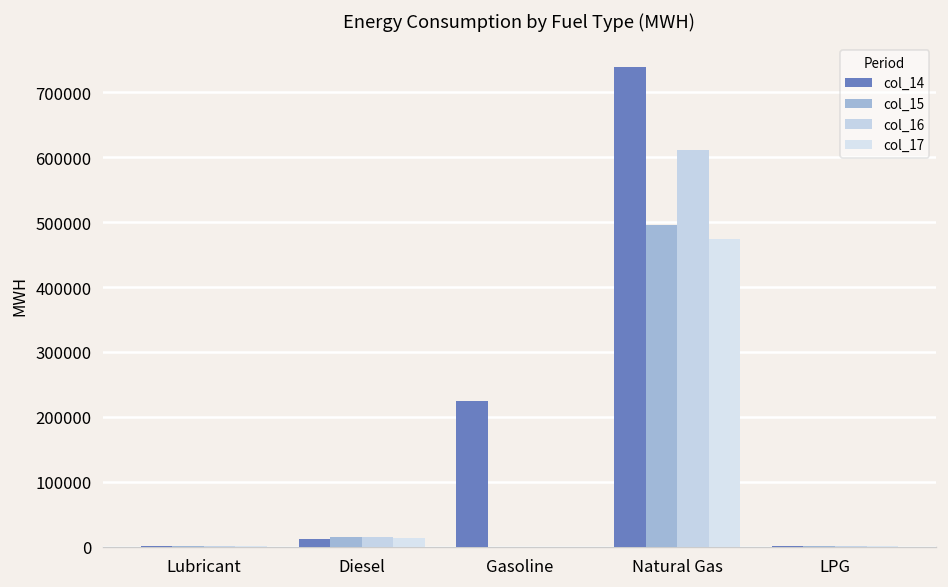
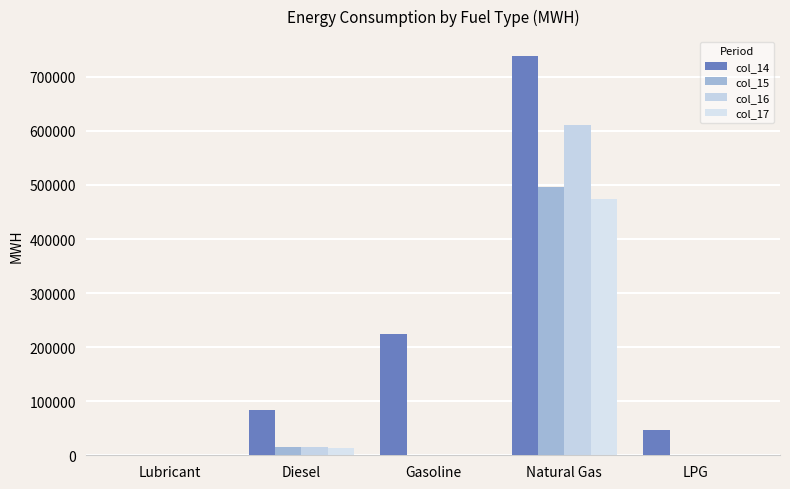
  {
    "col_14": {
-     "Diesel": 10000,
+     "Diesel": 80000,
      "Gasoline": 220000,
      "Natural Gas": 740000,
-     "LPG": 0
+     "LPG": 50000
    }
  }
